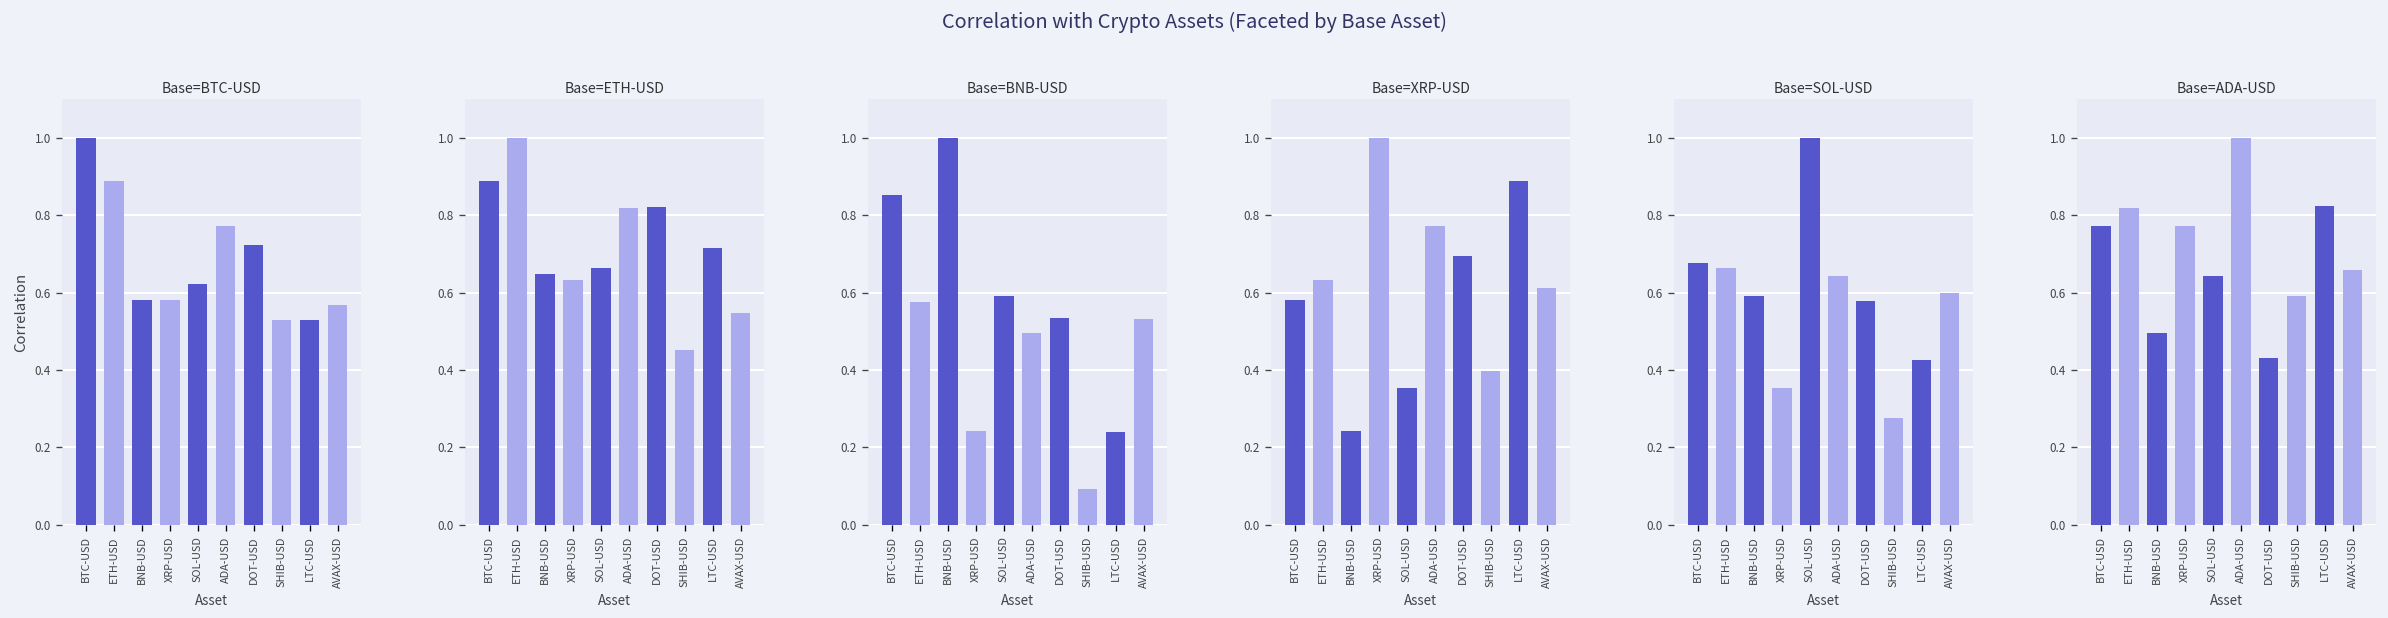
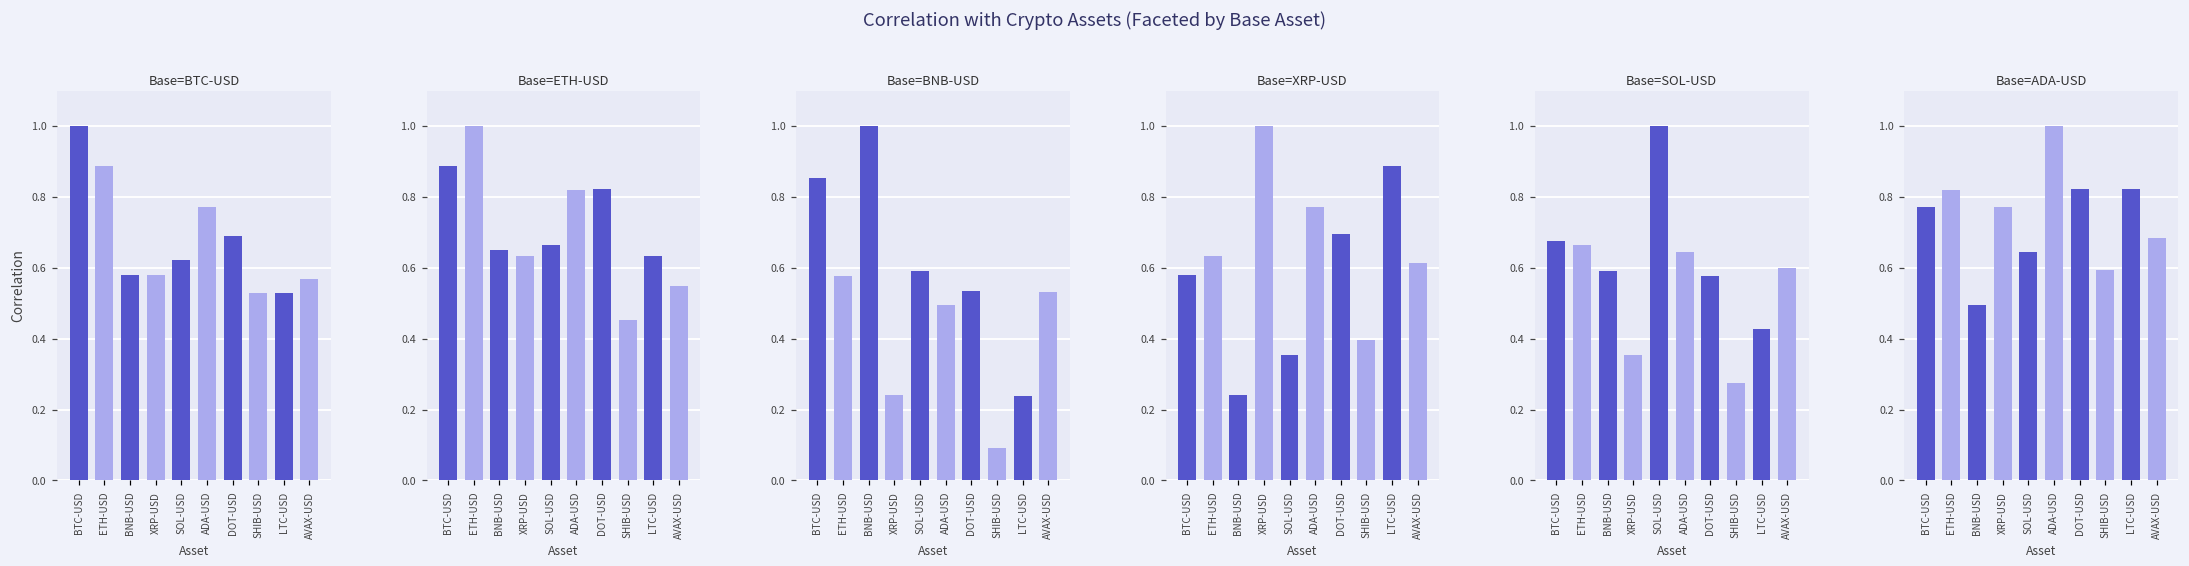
  {
    "Base=BTC-USD": {
      "BTC-USD": 1.00,
      "ETH-USD": 0.89,
      "BNB-USD": 0.58,
      "XRP-USD": 0.58,
      "SOL-USD": 0.62,
      "ADA-USD": 0.77,
-     "DOT-USD": 0.72,
+     "DOT-USD": 0.69,
      "SHIB-USD": 0.53,
      "LTC-USD": 0.53,
      "AVAX-USD": 0.57
    },
    "Base=ETH-USD": {
      "BTC-USD": 0.89,
      "ETH-USD": 1.00,
      "BNB-USD": 0.65,
      "XRP-USD": 0.63,
      "SOL-USD": 0.66,
      "ADA-USD": 0.82,
      "DOT-USD": 0.82,
      "SHIB-USD": 0.45,
-     "LTC-USD": 0.72,
+     "LTC-USD": 0.63,
      "AVAX-USD": 0.55
    },
    "Base=BNB-USD": {
      "BTC-USD": 0.85,
      "ETH-USD": 0.58,
      "BNB-USD": 1.00,
      "XRP-USD": 0.24,
      "SOL-USD": 0.59,
      "ADA-USD": 0.50,
      "DOT-USD": 0.53,
      "SHIB-USD": 0.09,
      "LTC-USD": 0.24,
      "AVAX-USD": 0.53
    },
    "Base=XRP-USD": {
      "BTC-USD": 0.58,
      "ETH-USD": 0.63,
      "BNB-USD": 0.24,
      "XRP-USD": 1.00,
      "SOL-USD": 0.35,
      "ADA-USD": 0.77,
      "DOT-USD": 0.70,
      "SHIB-USD": 0.40,
      "LTC-USD": 0.89,
      "AVAX-USD": 0.61
    },
    "Base=SOL-USD": {
      "BTC-USD": 0.68,
      "ETH-USD": 0.66,
      "BNB-USD": 0.59,
      "XRP-USD": 0.35,
      "SOL-USD": 1.00,
      "ADA-USD": 0.64,
      "DOT-USD": 0.58,
      "SHIB-USD": 0.27,
      "LTC-USD": 0.43,
      "AVAX-USD": 0.60
    },
    "Base=ADA-USD": {
      "BTC-USD": 0.77,
      "ETH-USD": 0.82,
      "BNB-USD": 0.50,
      "XRP-USD": 0.77,
      "SOL-USD": 0.64,
      "ADA-USD": 1.00,
-     "DOT-USD": 0.43,
+     "DOT-USD": 0.82,
      "SHIB-USD": 0.59,
      "LTC-USD": 0.82,
-     "AVAX-USD": 0.66
+     "AVAX-USD": 0.68
    }
  }
